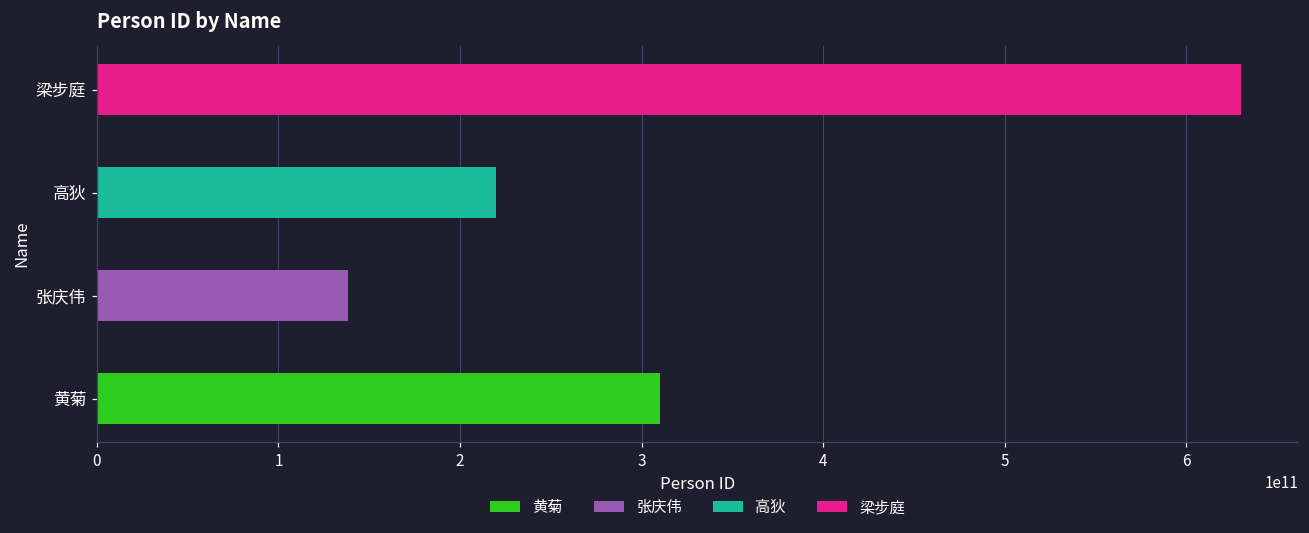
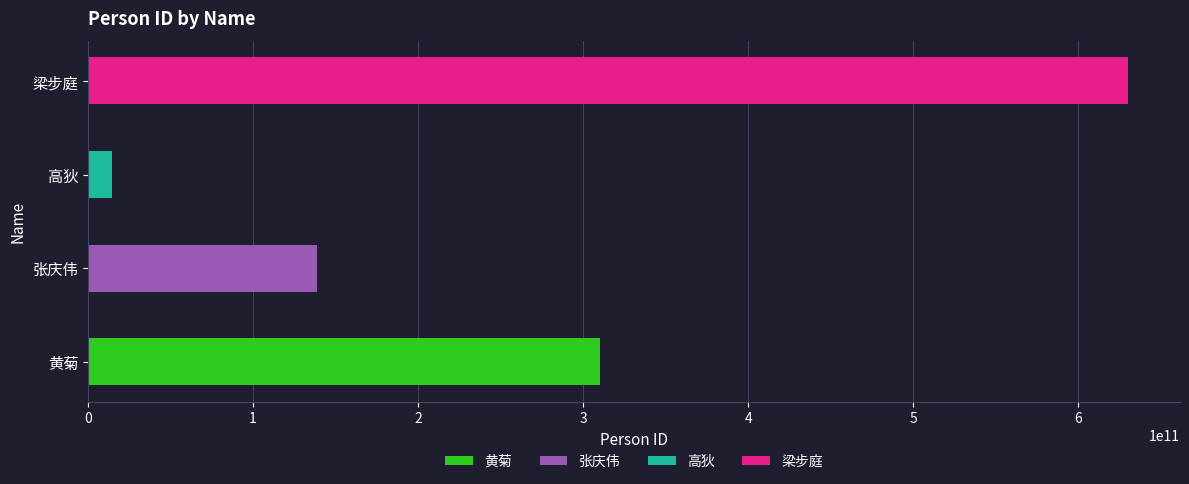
  {
    "梁步庭": 630000000000,
-   "高狄": 220000000000,
+   "高狄": 15000000000,
    "张庆伟": 139000000000,
    "黄菊": 310000000000
  }
